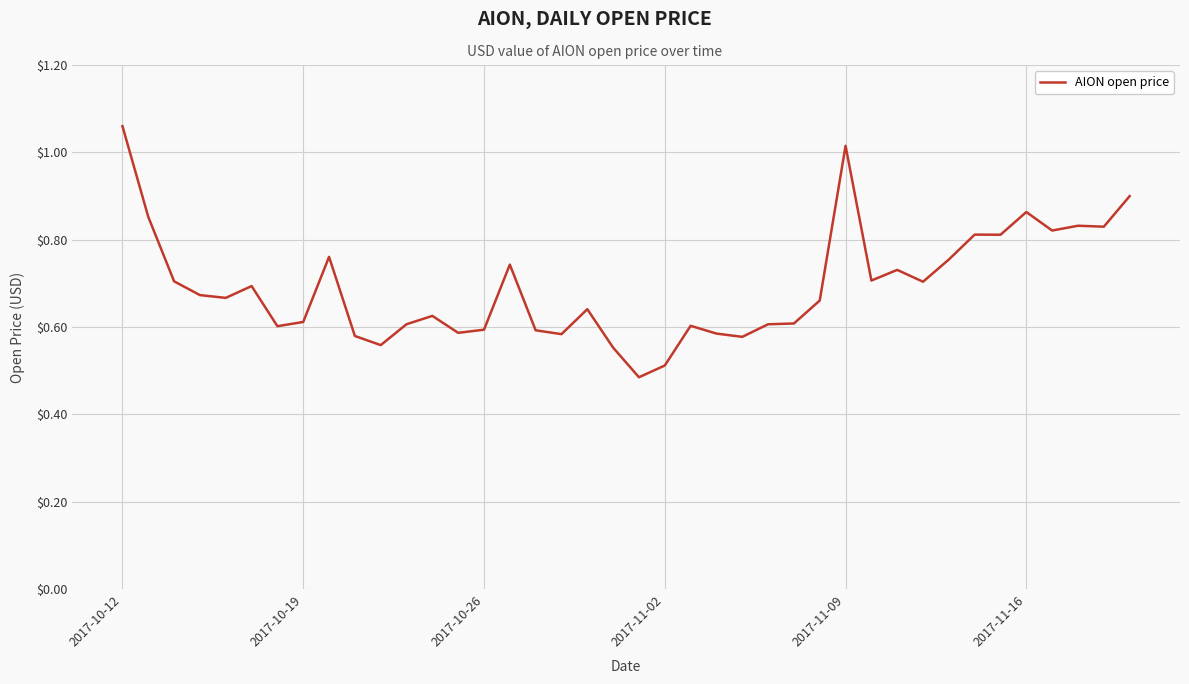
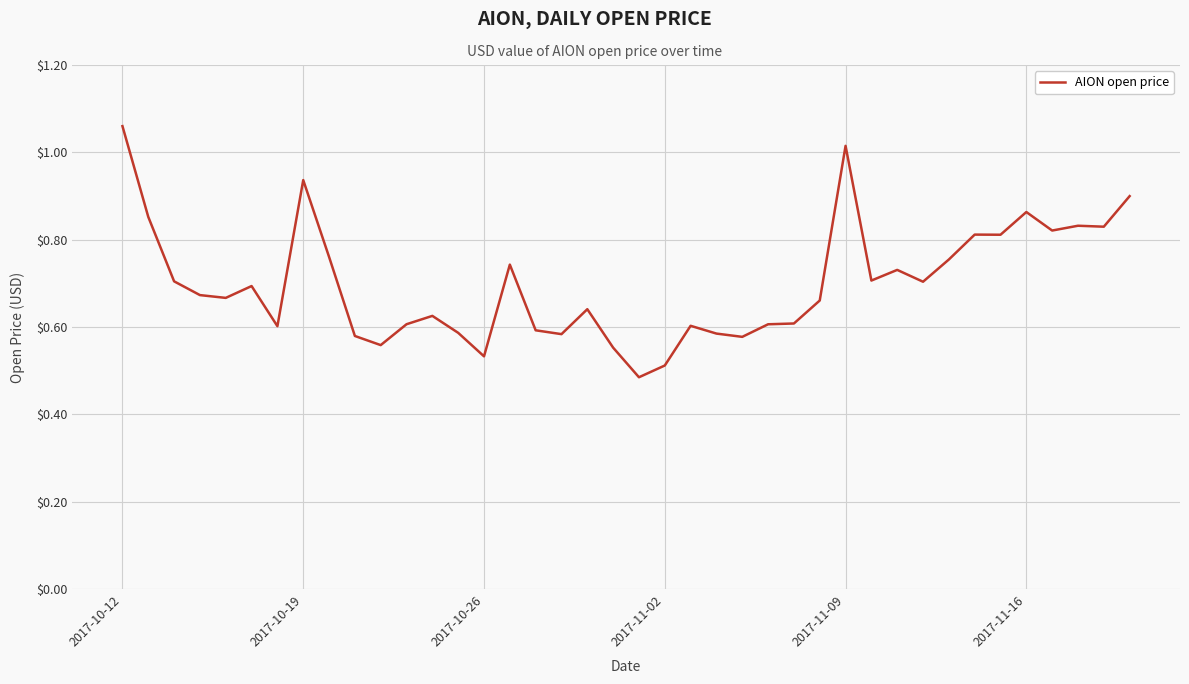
  {
    "2017-10-12": "$1.06",
-   "2017-10-19": "$0.61",
-   "2017-10-26": "$0.59",
+   "2017-10-19": "$0.94",
+   "2017-10-26": "$0.53",
    "2017-11-02": "$0.51",
    "2017-11-09": "$1.01",
    "2017-11-16": "$0.86"
  }
